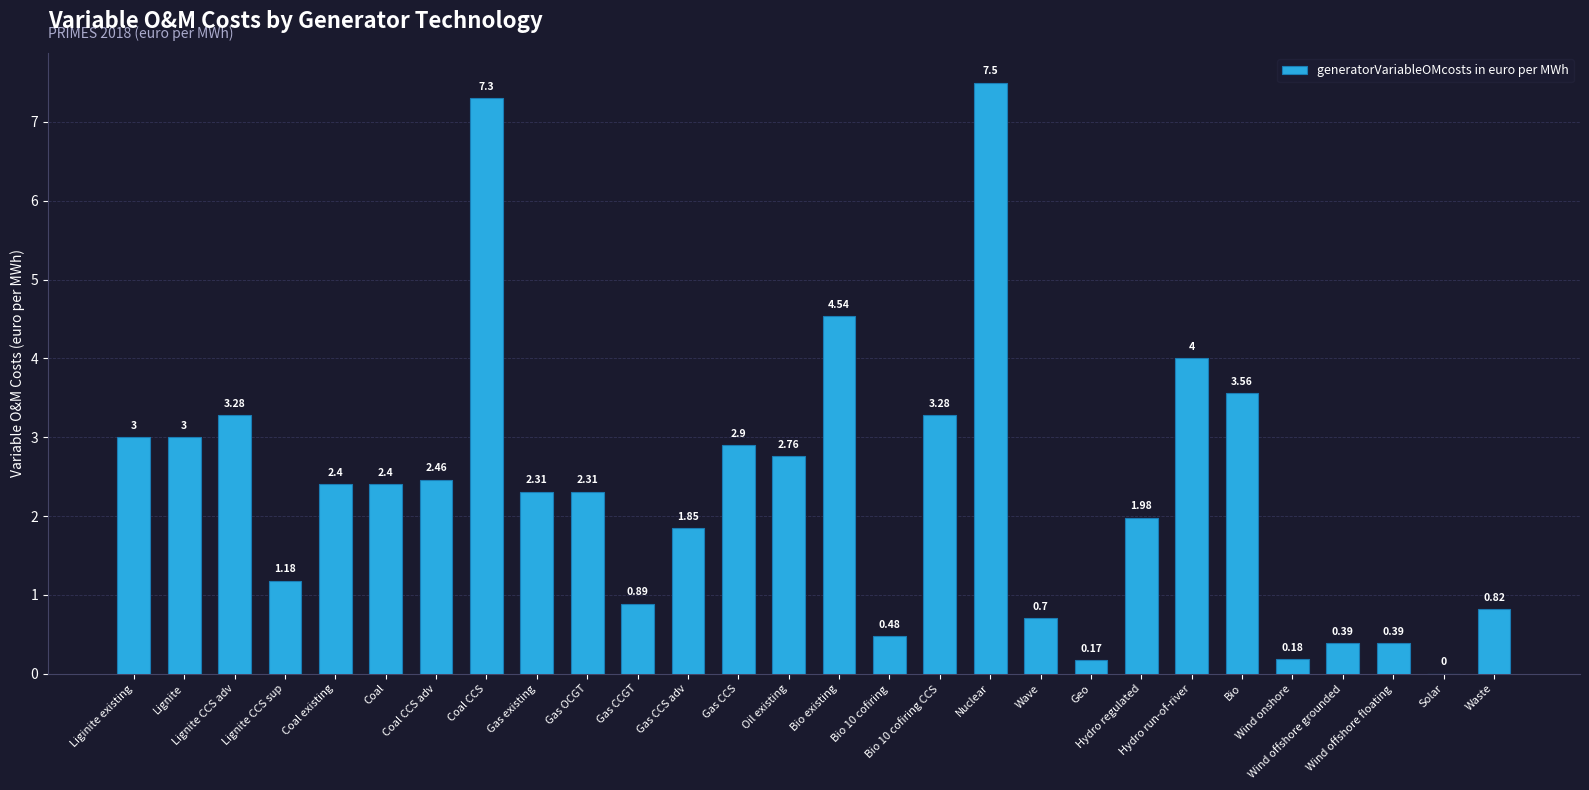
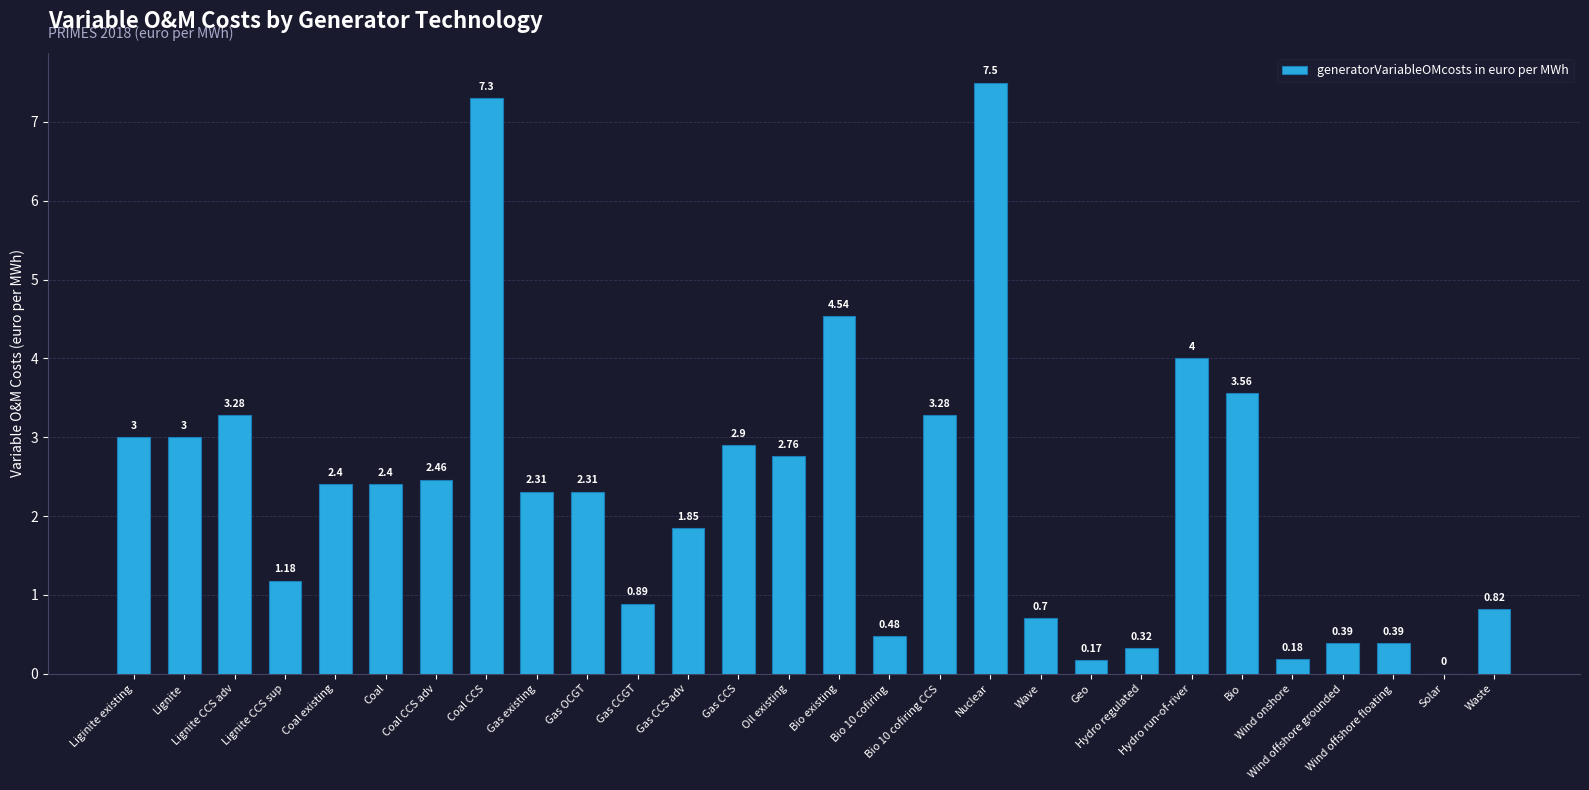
  {
    "Liginite existing": 3,
    "Lignite": 3,
    "Lignite CCS adv": 3.28,
    "Lignite CCS sup": 1.18,
    "Coal existing": 2.4,
    "Coal": 2.4,
    "Coal CCS adv": 2.46,
    "Coal CCS": 7.3,
    "Gas existing": 2.31,
    "Gas OCGT": 2.31,
    "Gas CCGT": 0.89,
    "Gas CCS adv": 1.85,
    "Gas CCS": 2.9,
    "Oil existing": 2.76,
    "Bio existing": 4.54,
    "Bio 10 cofiring": 0.48,
    "Bio 10 cofiring CCS": 3.28,
    "Nuclear": 7.5,
    "Wave": 0.7,
    "Geo": 0.17,
-   "Hydro regulated": 1.98,
+   "Hydro regulated": 0.32,
    "Hydro run-of-river": 4,
    "Bio": 3.56,
    "Wind onshore": 0.18,
    "Wind offshore grounded": 0.39,
    "Wind offshore floating": 0.39,
    "Solar": 0,
    "Waste": 0.82
  }
